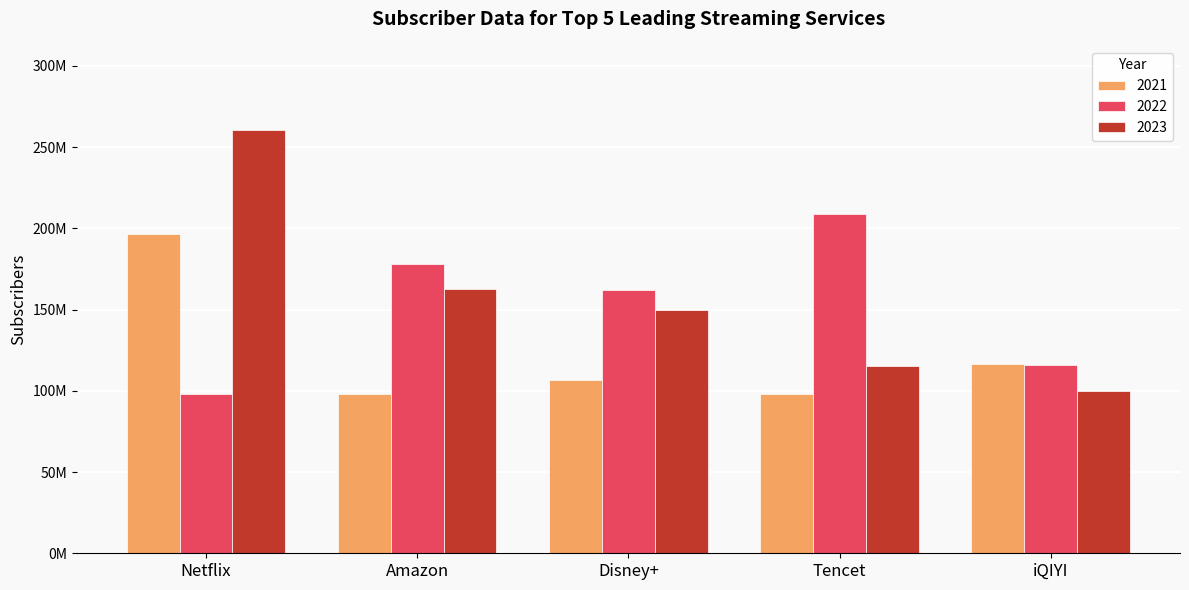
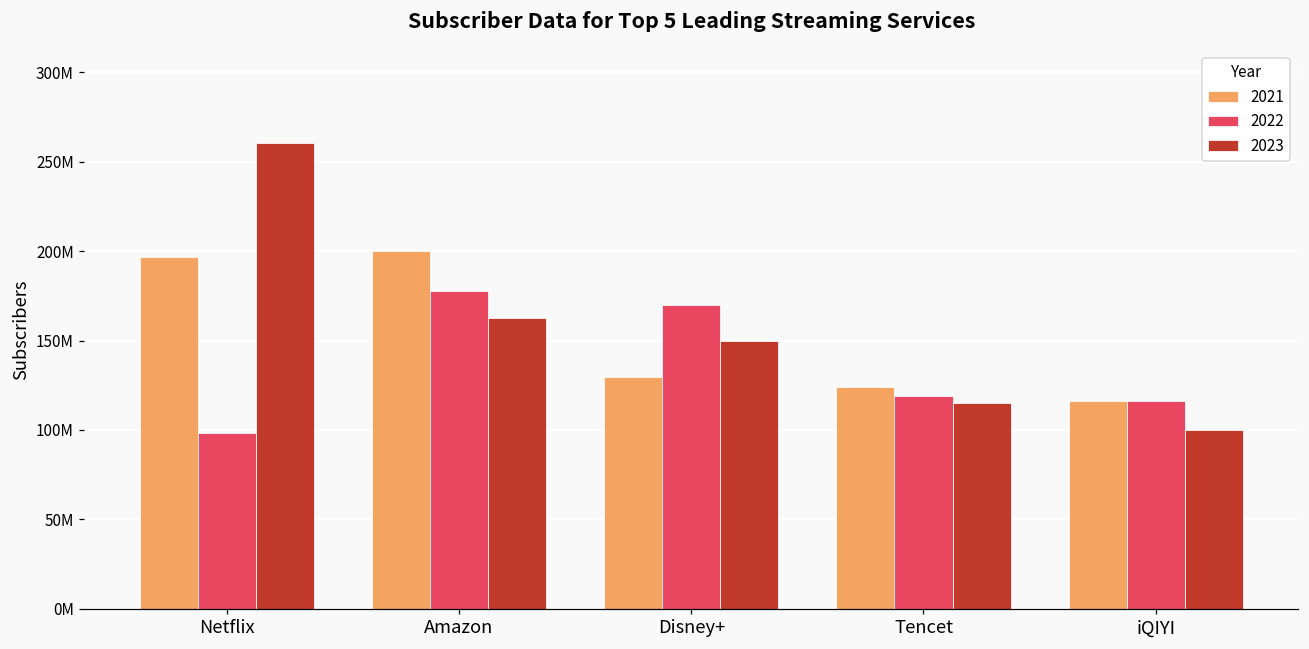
  {
    "2021": {
      "Netflix": 197000000,
-     "Amazon": 98000000,
-     "Disney+": 107000000,
-     "Tencet": 98000000,
+     "Amazon": 200000000,
+     "Disney+": 130000000,
+     "Tencet": 124000000,
      "iQIYI": 116000000
    },
    "2022": {
      "Netflix": 98000000,
      "Amazon": 178000000,
-     "Disney+": 162000000,
-     "Tencet": 209000000,
+     "Disney+": 170000000,
+     "Tencet": 119000000,
      "iQIYI": 116000000
    },
    "2023": {
      "Netflix": 260000000,
      "Amazon": 163000000,
      "Disney+": 150000000,
      "Tencet": 115000000,
      "iQIYI": 100000000
    }
  }
